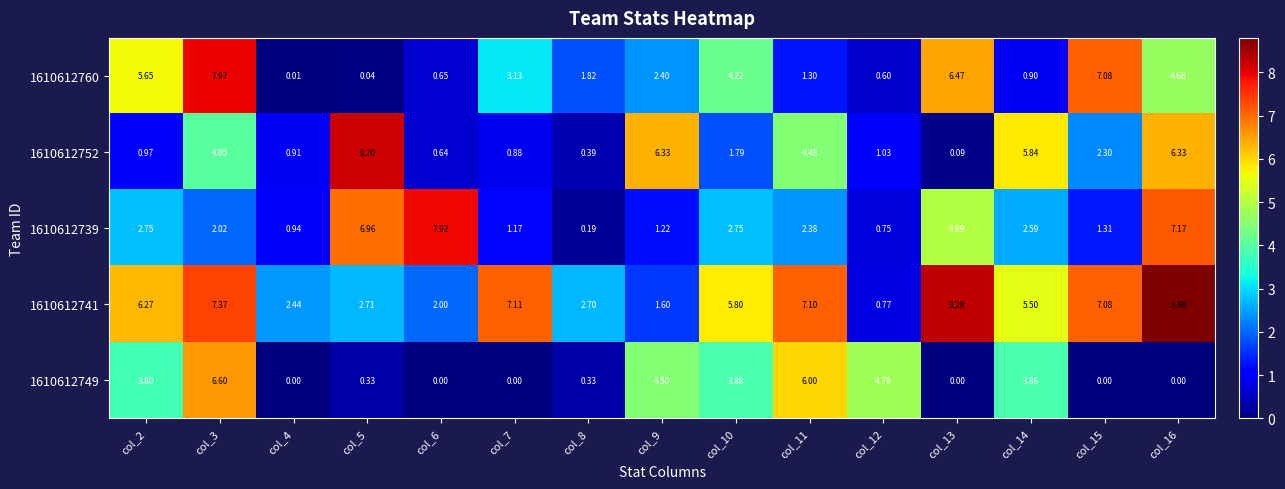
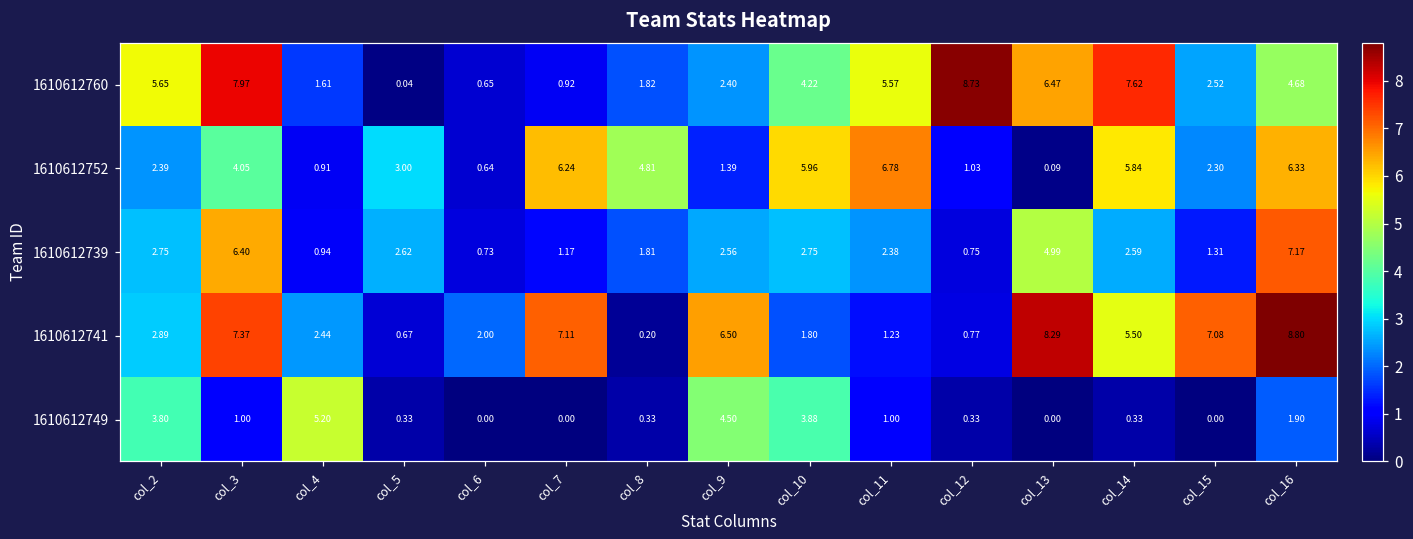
  {
    "1610612760": {
      "col_2": 5.65,
      "col_3": 7.97,
-     "col_4": 0.01,
+     "col_4": 1.61,
      "col_5": 0.04,
      "col_6": 0.65,
-     "col_7": 3.13,
+     "col_7": 0.92,
      "col_8": 1.82,
      "col_9": 2.40,
      "col_10": 4.22,
-     "col_11": 1.30,
-     "col_12": 0.60,
+     "col_11": 5.57,
+     "col_12": 8.73,
      "col_13": 6.47,
-     "col_14": 0.90,
-     "col_15": 7.08,
+     "col_14": 7.62,
+     "col_15": 2.52,
      "col_16": 4.68
    },
    "1610612752": {
-     "col_2": 0.97,
+     "col_2": 2.39,
      "col_3": 4.05,
      "col_4": 0.91,
-     "col_5": 8.20,
+     "col_5": 3.00,
      "col_6": 0.64,
-     "col_7": 0.88,
-     "col_8": 0.39,
-     "col_9": 6.33,
-     "col_10": 1.79,
-     "col_11": 4.48,
+     "col_7": 6.24,
+     "col_8": 4.81,
+     "col_9": 1.39,
+     "col_10": 5.96,
+     "col_11": 6.78,
      "col_12": 1.03,
      "col_13": 0.09,
      "col_14": 5.84,
      "col_15": 2.30,
      "col_16": 6.33
    },
    "1610612739": {
      "col_2": 2.75,
-     "col_3": 2.02,
+     "col_3": 6.40,
      "col_4": 0.94,
-     "col_5": 6.96,
-     "col_6": 7.92,
+     "col_5": 2.62,
+     "col_6": 0.73,
      "col_7": 1.17,
-     "col_8": 0.19,
-     "col_9": 1.22,
+     "col_8": 1.81,
+     "col_9": 2.56,
      "col_10": 2.75,
      "col_11": 2.38,
      "col_12": 0.75,
      "col_13": 4.99,
      "col_14": 2.59,
      "col_15": 1.31,
      "col_16": 7.17
    },
    "1610612741": {
-     "col_2": 6.27,
+     "col_2": 2.89,
      "col_3": 7.37,
      "col_4": 2.44,
-     "col_5": 2.71,
+     "col_5": 0.67,
      "col_6": 2.00,
      "col_7": 7.11,
-     "col_8": 2.70,
-     "col_9": 1.60,
-     "col_10": 5.80,
-     "col_11": 7.10,
+     "col_8": 0.20,
+     "col_9": 6.50,
+     "col_10": 1.80,
+     "col_11": 1.23,
      "col_12": 0.77,
      "col_13": 8.29,
      "col_14": 5.50,
      "col_15": 7.08,
      "col_16": 8.80
    },
    "1610612749": {
      "col_2": 3.80,
-     "col_3": 6.60,
-     "col_4": 0.00,
+     "col_3": 1.00,
+     "col_4": 5.20,
      "col_5": 0.33,
      "col_6": 0.00,
      "col_7": 0.00,
      "col_8": 0.33,
      "col_9": 4.50,
      "col_10": 3.88,
-     "col_11": 6.00,
-     "col_12": 4.79,
+     "col_11": 1.00,
+     "col_12": 0.33,
      "col_13": 0.00,
-     "col_14": 3.86,
+     "col_14": 0.33,
      "col_15": 0.00,
-     "col_16": 0.00
+     "col_16": 1.90
    }
  }
